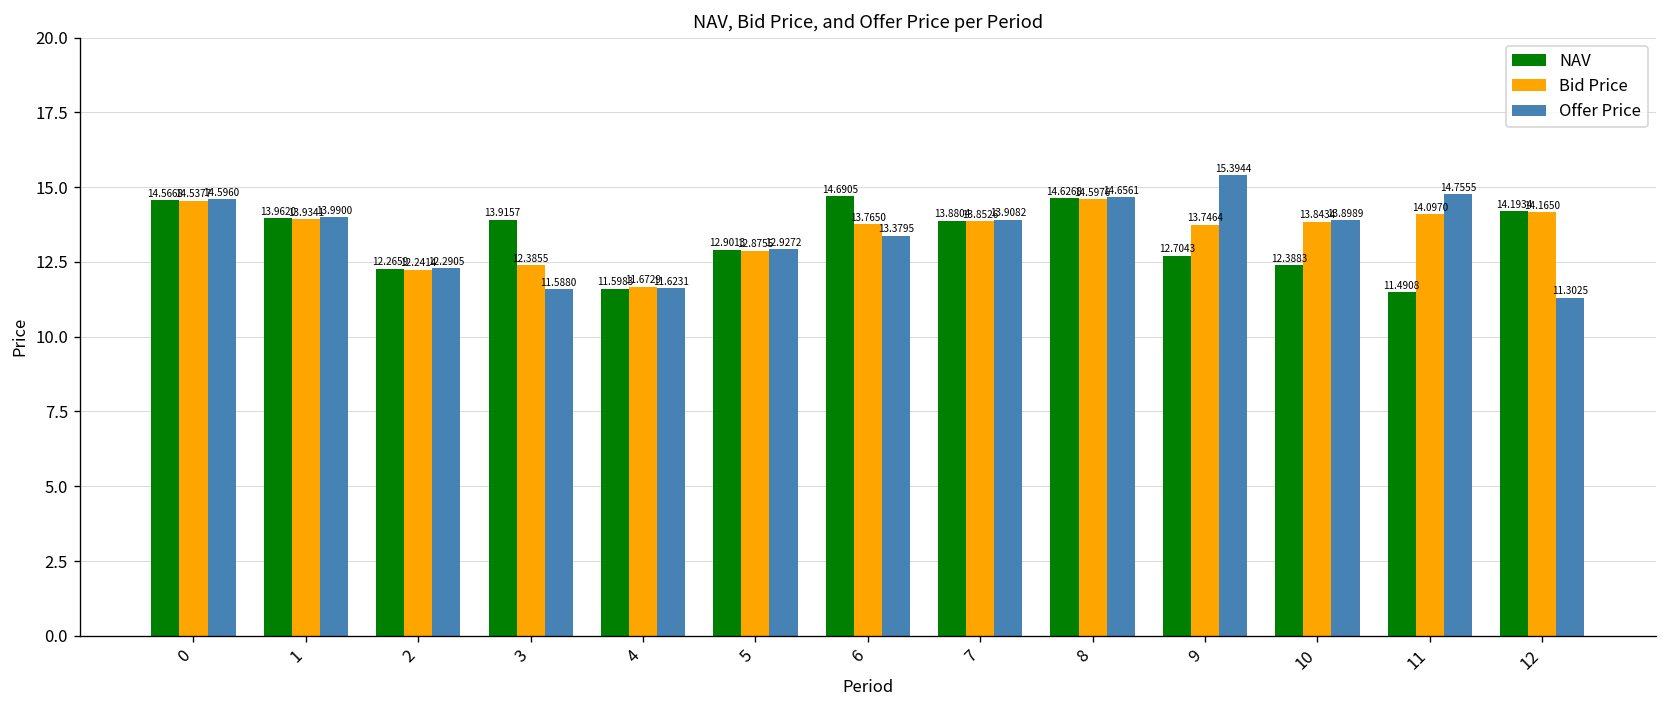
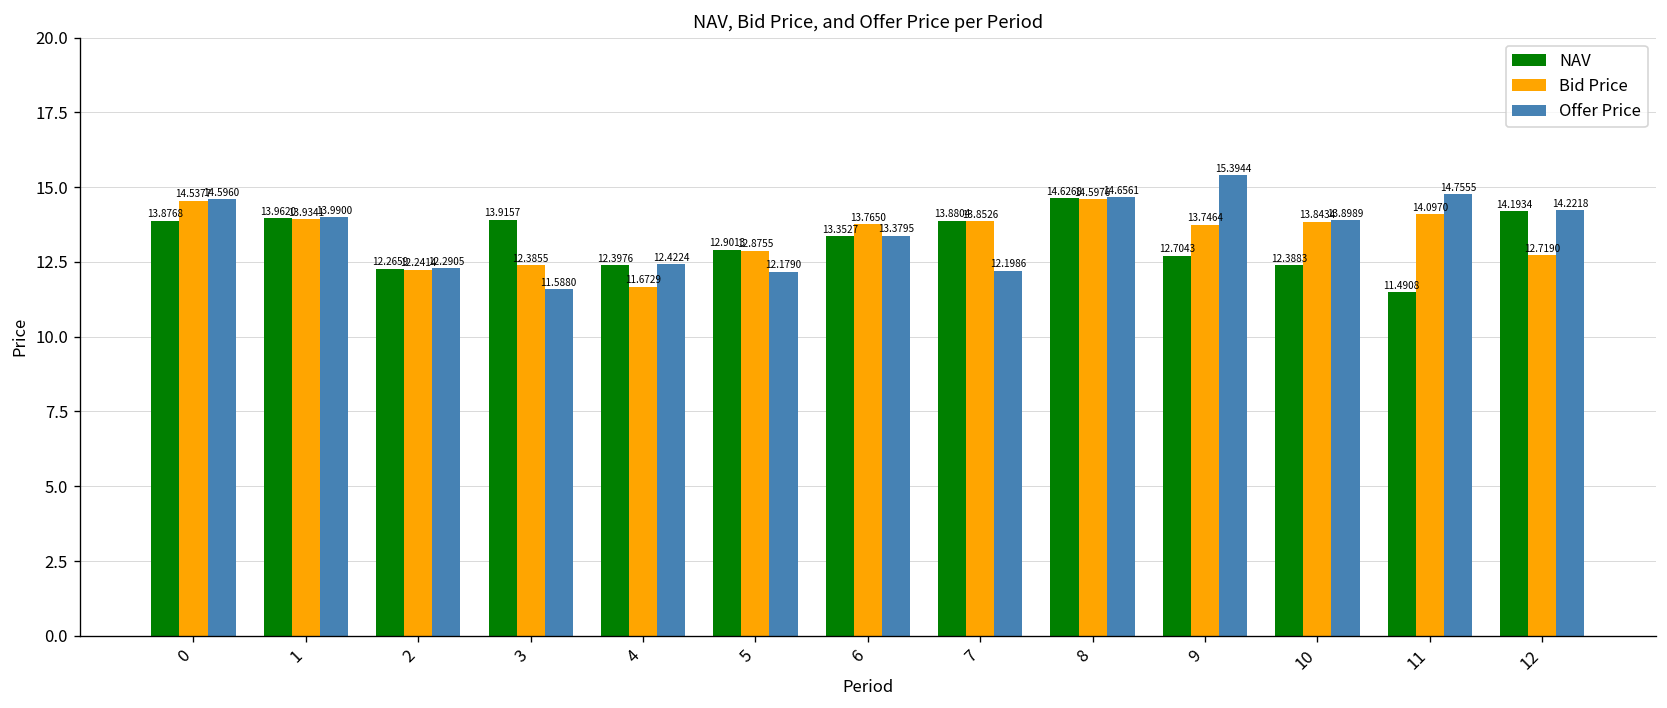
  {
    "NAV": {
-     "0": 14.5668,
+     "0": 13.8768,
      "3": 13.9157,
-     "4": 11.5983,
-     "6": 14.6905,
+     "4": 12.3976,
+     "6": 13.3527,
      "9": 12.7043,
      "10": 12.3883,
      "11": 11.4908,
      "12": 14.1934
    },
    "Bid Price": {
      "3": 12.3855,
      "4": 11.6729,
      "6": 13.7650,
      "9": 13.7464,
      "11": 14.0970,
-     "12": 14.1650
+     "12": 12.7190
    },
    "Offer Price": {
      "3": 11.5880,
-     "4": 11.6231,
-     "5": 12.9272,
+     "4": 12.4224,
+     "5": 12.1790,
      "6": 13.3795,
-     "7": 13.9082,
+     "7": 12.1986,
      "9": 15.3944,
      "11": 14.7555,
-     "12": 11.3025
+     "12": 14.2218
    }
  }
